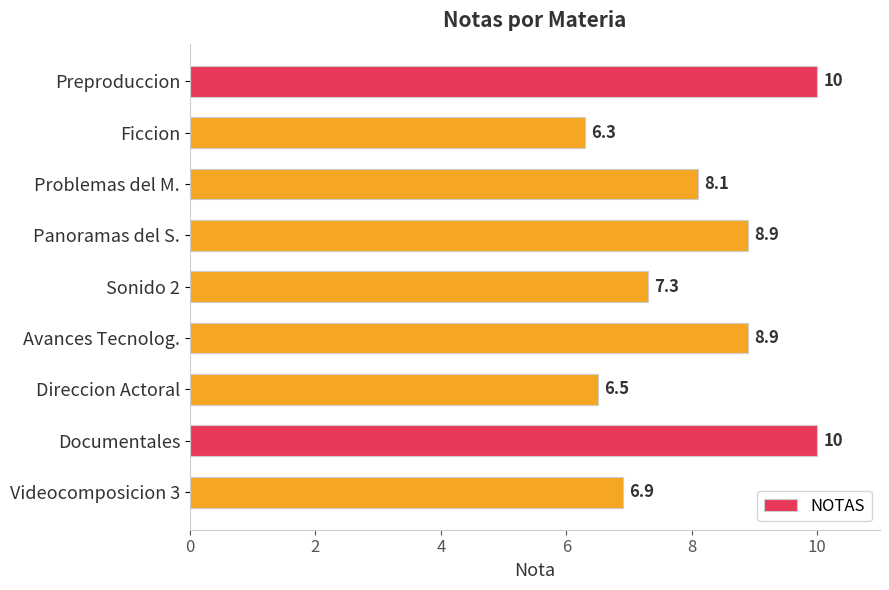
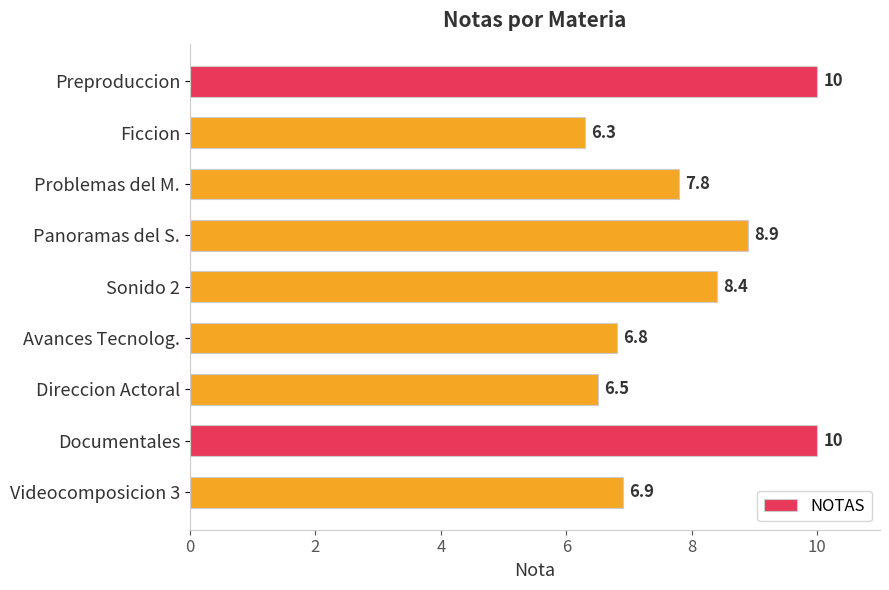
  {
    "Preproduccion": 10,
    "Ficcion": 6.3,
-   "Problemas del M.": 8.1,
+   "Problemas del M.": 7.8,
    "Panoramas del S.": 8.9,
-   "Sonido 2": 7.3,
-   "Avances Tecnolog.": 8.9,
+   "Sonido 2": 8.4,
+   "Avances Tecnolog.": 6.8,
    "Direccion Actoral": 6.5,
    "Documentales": 10,
    "Videocomposicion 3": 6.9
  }
